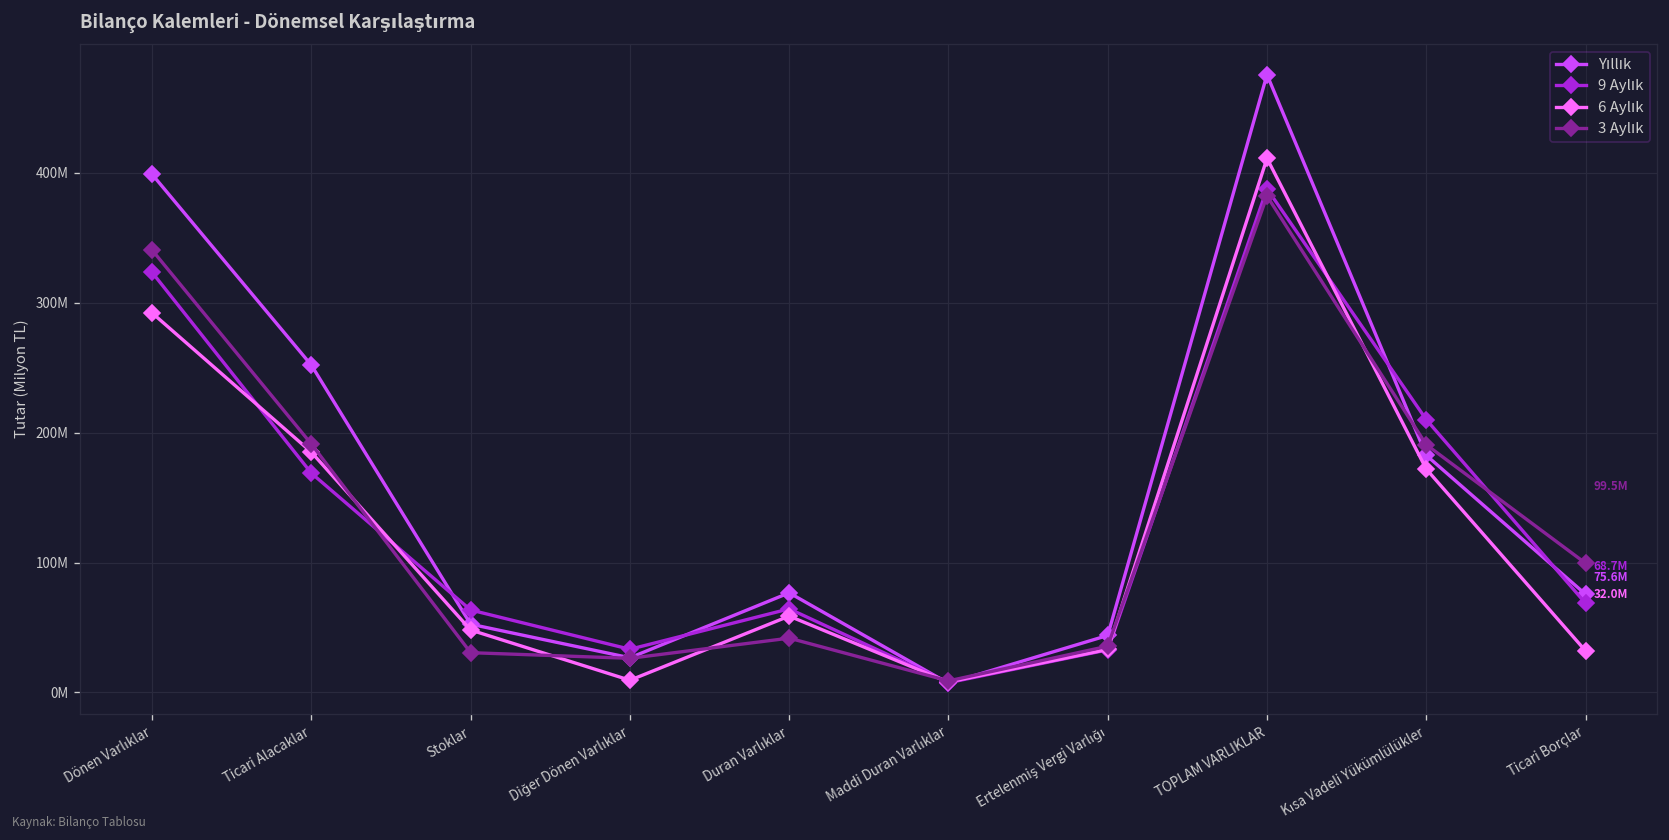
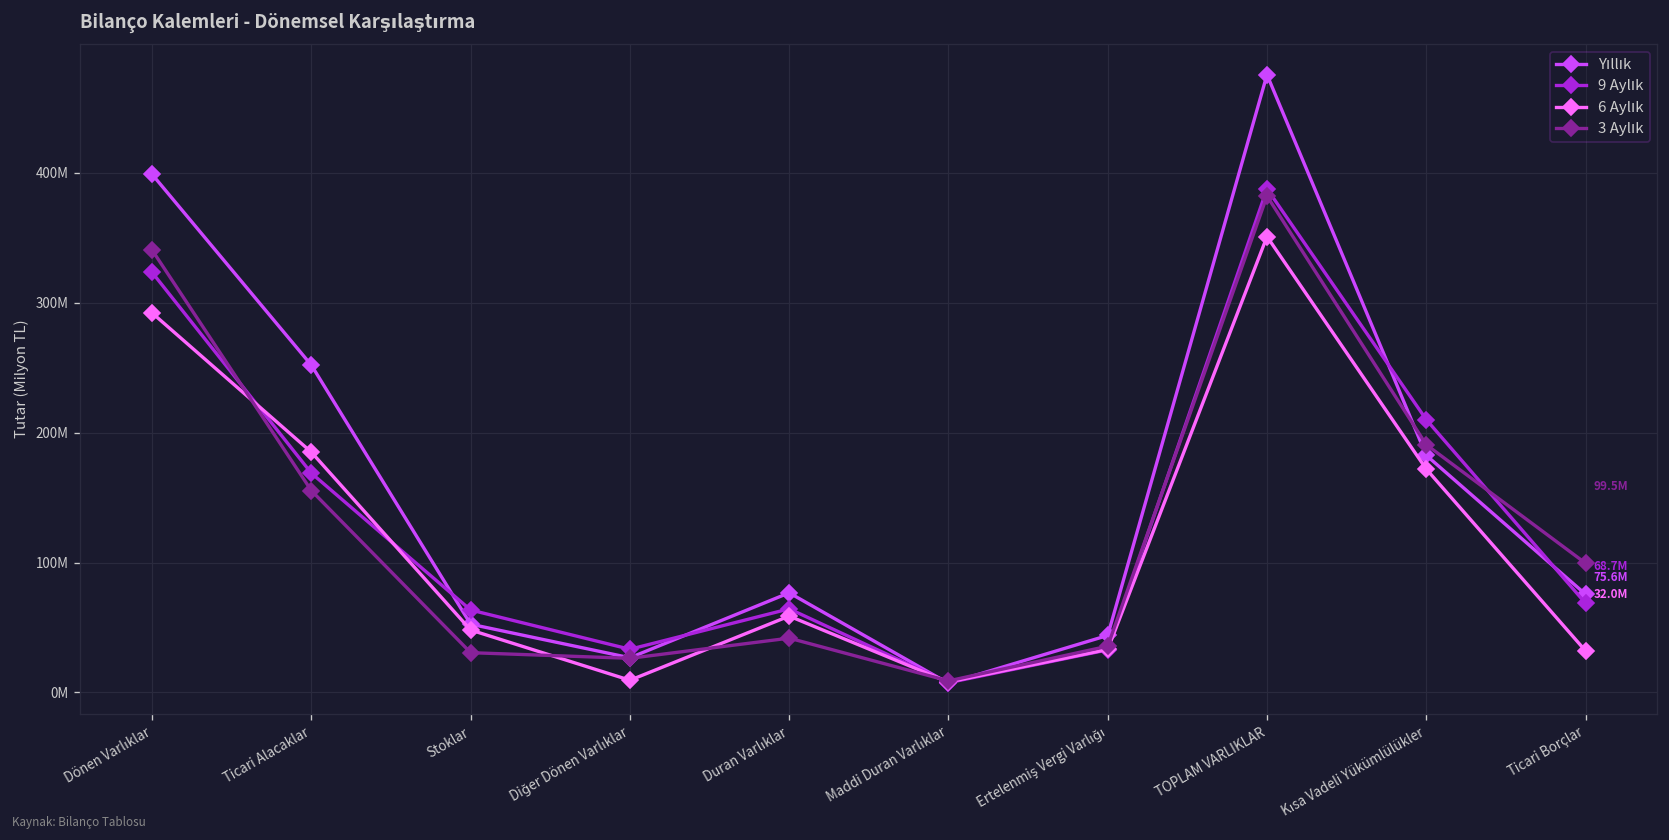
  {
    "6 Aylık": {
      "Dönen Varlıklar": 292000000,
      "Ticari Alacaklar": 185000000,
      "Stoklar": 48000000,
      "Diğer Dönen Varlıklar": 9000000,
      "Duran Varlıklar": 59000000,
-     "TOPLAM VARLIKLAR": 411000000,
+     "TOPLAM VARLIKLAR": 351000000,
      "Kısa Vadeli Yükümlülükler": 172000000,
      "Ticari Borçlar": 32000000
    },
    "3 Aylık": {
      "Dönen Varlıklar": 340000000,
-     "Ticari Alacaklar": 191000000,
+     "Ticari Alacaklar": 155000000,
      "Stoklar": 31000000,
      "Duran Varlıklar": 42000000,
      "Ertelenmiş Vergi Varlığı": 36000000,
      "TOPLAM VARLIKLAR": 382000000,
      "Kısa Vadeli Yükümlülükler": 191000000
    }
  }
